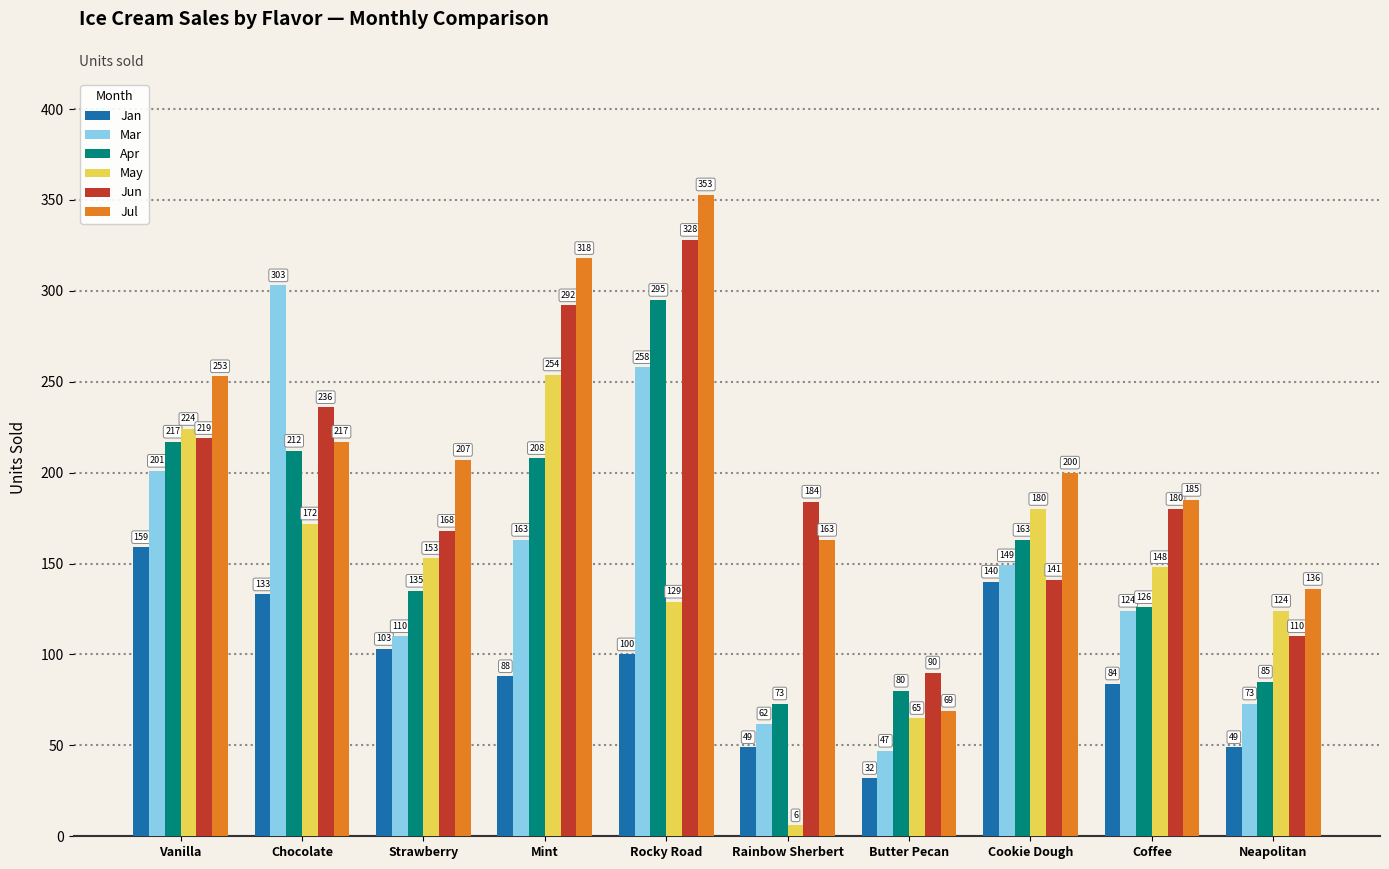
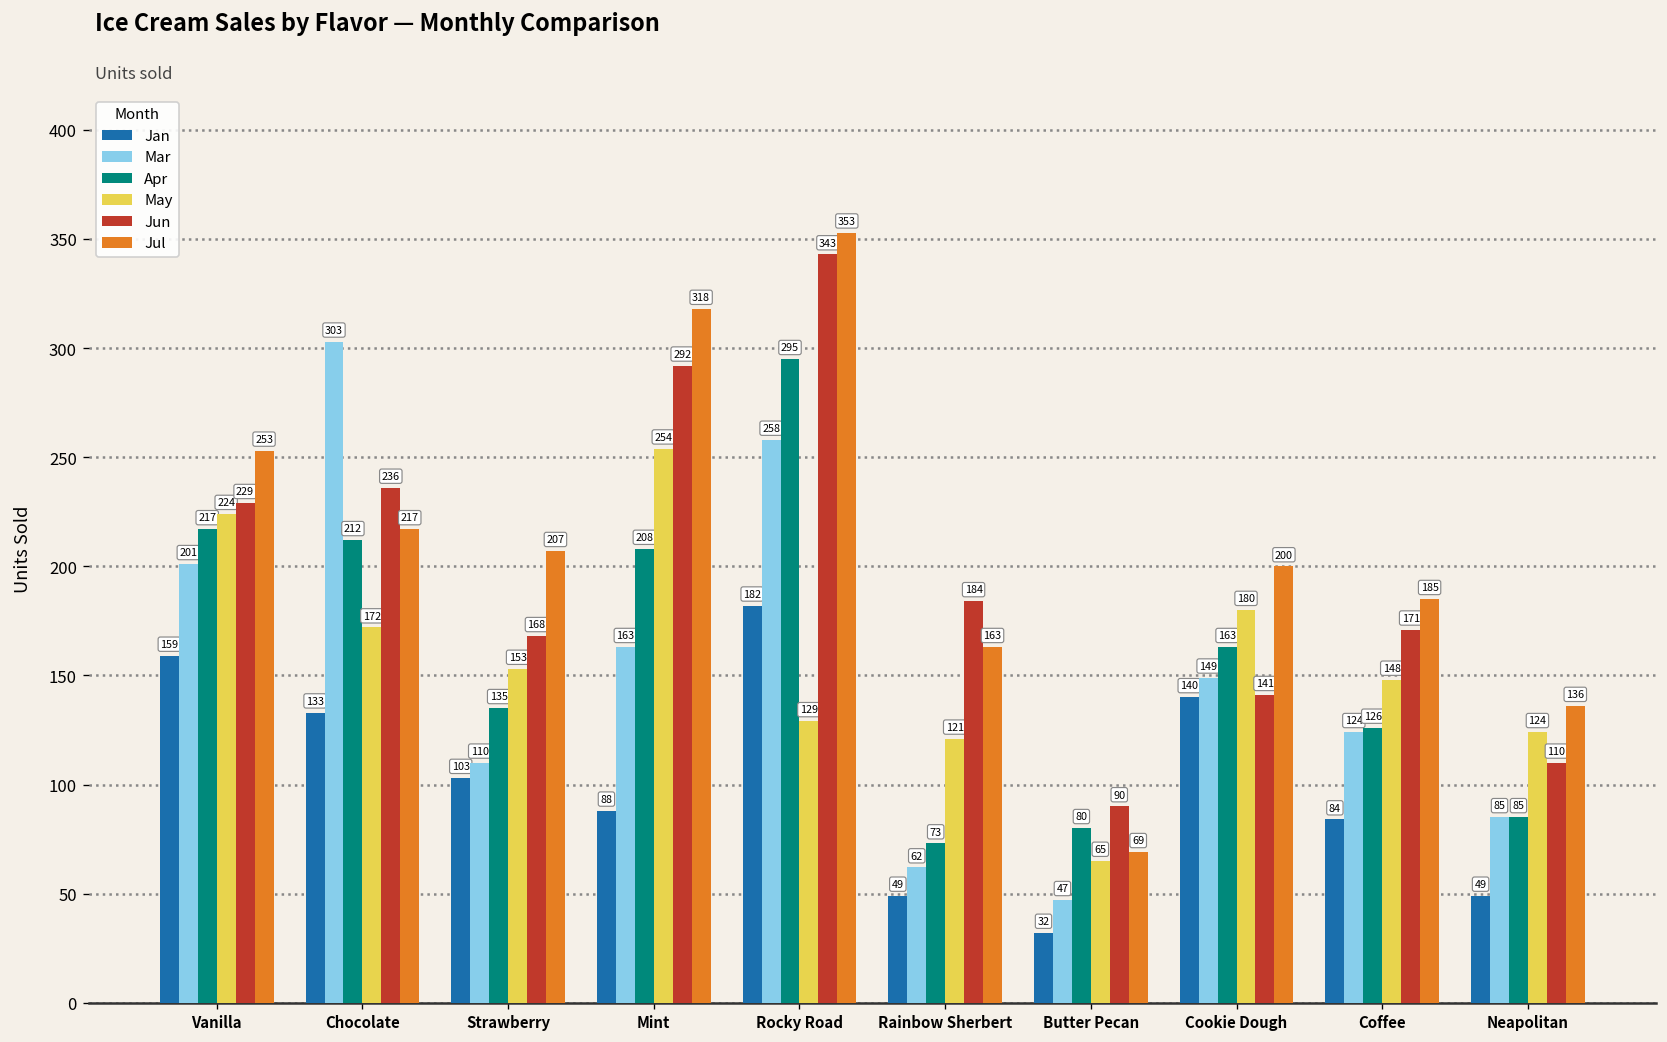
  {
    "Jan": {
-     "Rocky Road": 100
+     "Rocky Road": 182
    },
    "Mar": {
-     "Neapolitan": 73
+     "Neapolitan": 85
    },
    "May": {
-     "Rainbow Sherbert": 6
+     "Rainbow Sherbert": 121
    },
    "Jun": {
-     "Vanilla": 219,
-     "Rocky Road": 328,
-     "Coffee": 180
+     "Vanilla": 229,
+     "Rocky Road": 343,
+     "Coffee": 171
    }
  }
